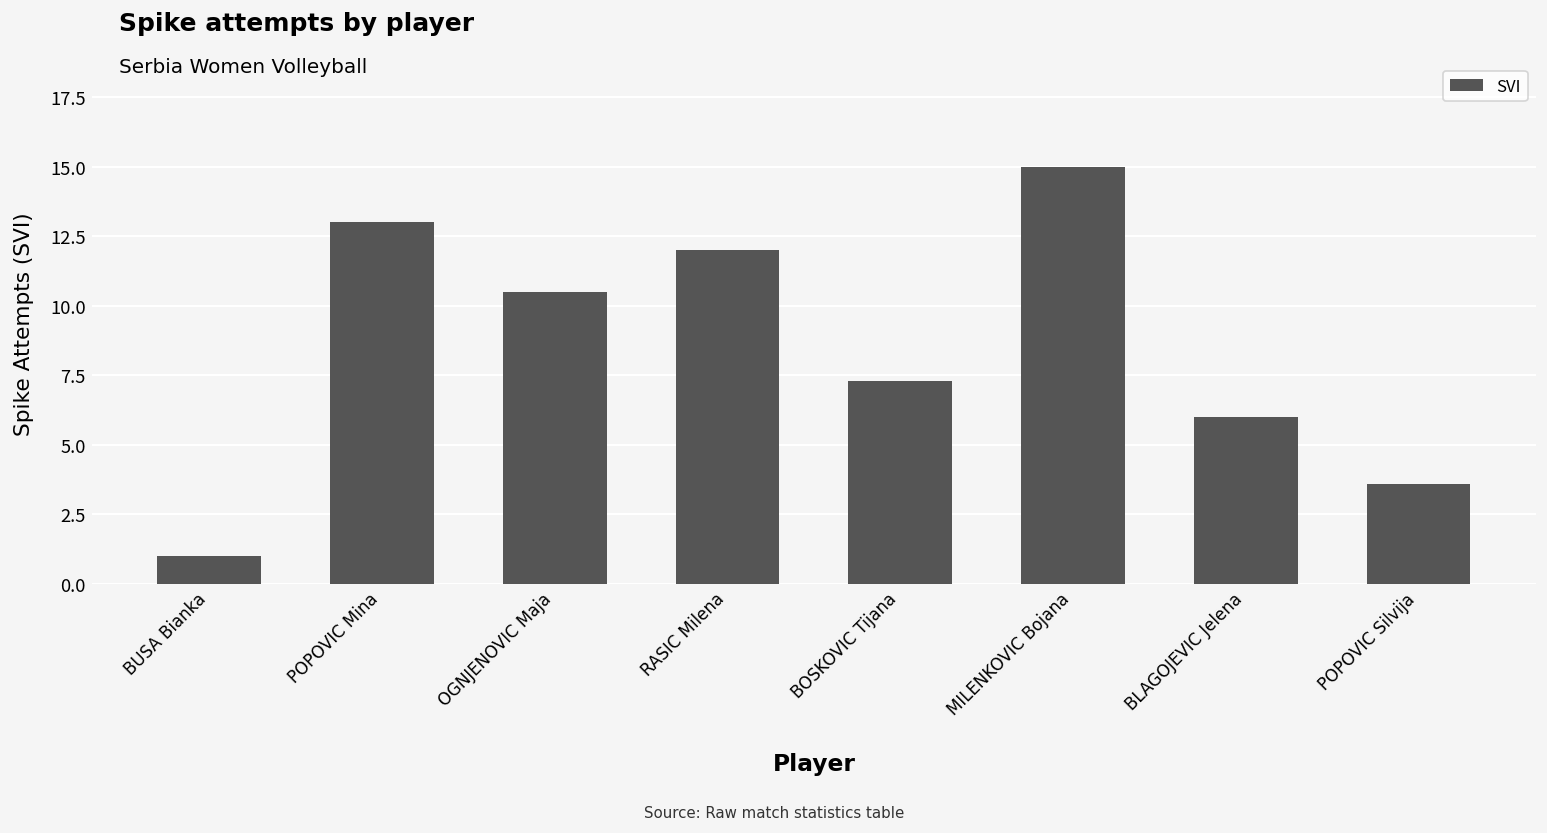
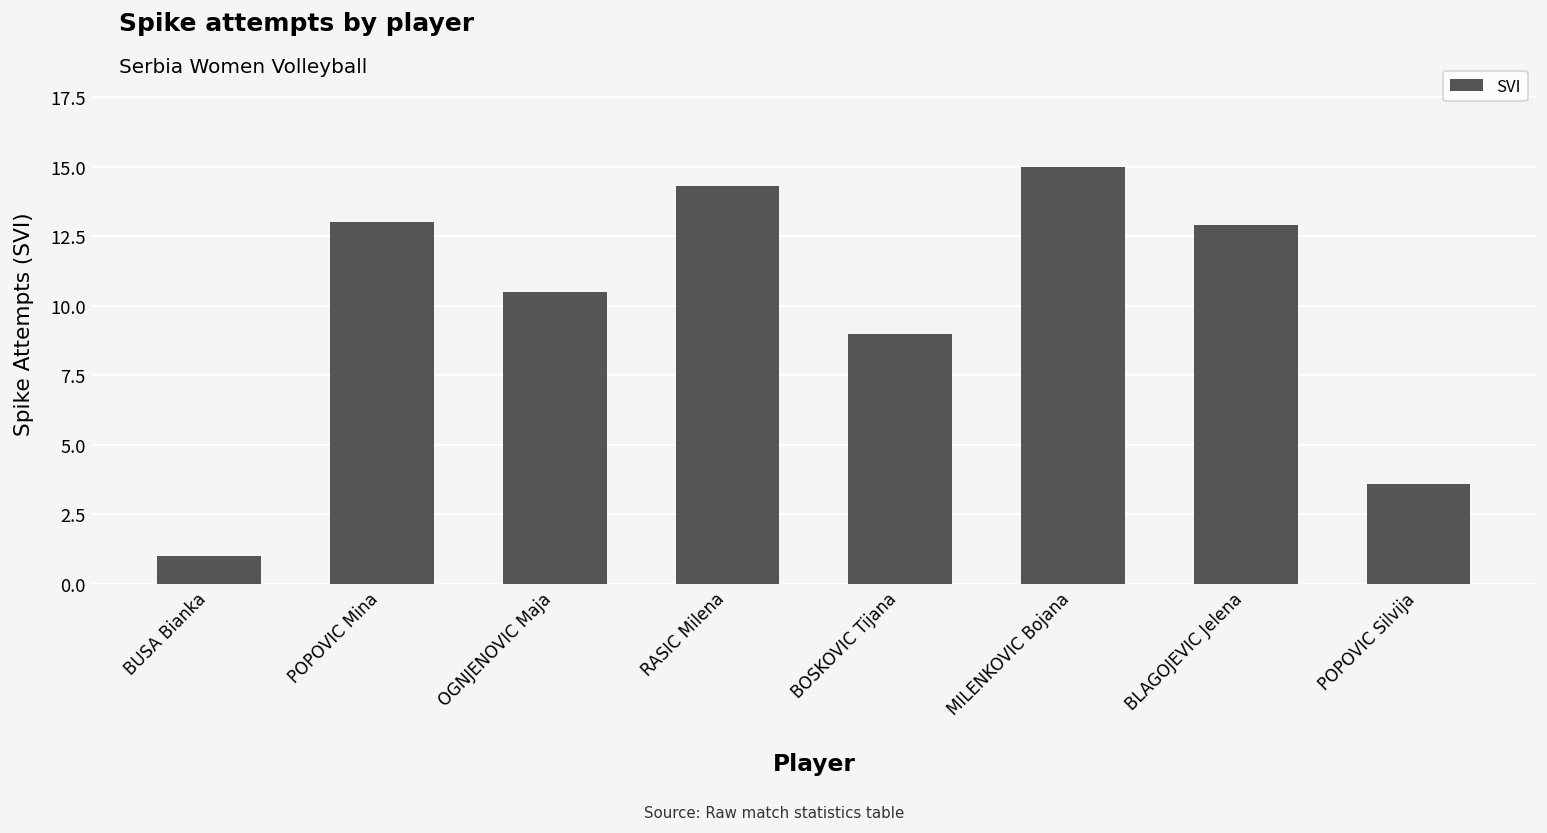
  {
    "BUSA Bianka": 1.0,
    "POPOVIC Mina": 13.0,
    "OGNJENOVIC Maja": 10.5,
-   "RASIC Milena": 12.0,
-   "BOSKOVIC Tijana": 7.3,
+   "RASIC Milena": 14.3,
+   "BOSKOVIC Tijana": 9.0,
    "MILENKOVIC Bojana": 15.0,
-   "BLAGOJEVIC Jelena": 6.0,
+   "BLAGOJEVIC Jelena": 12.9,
    "POPOVIC Silvija": 3.6
  }
